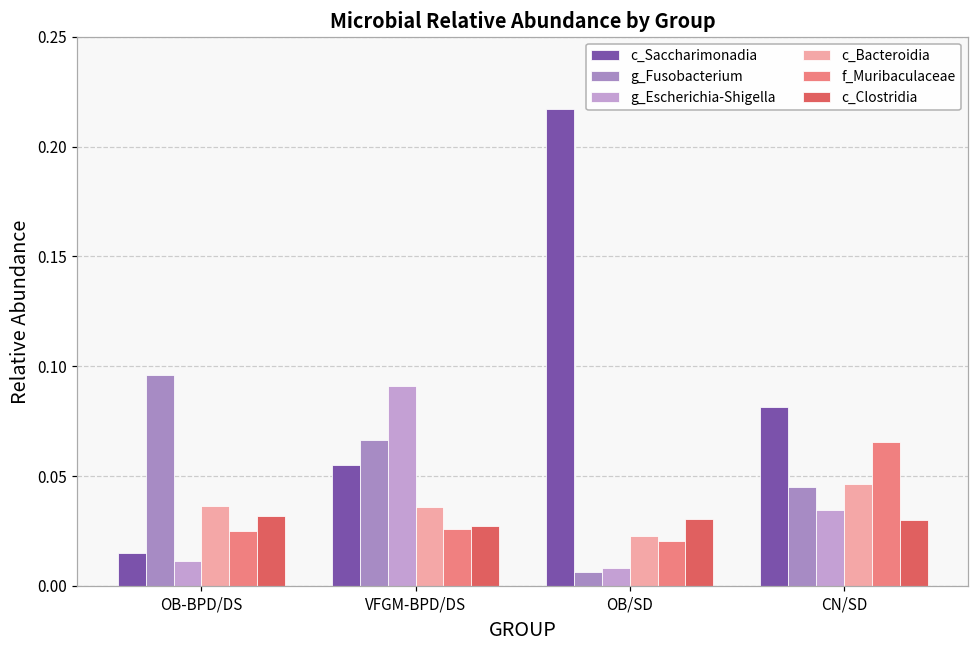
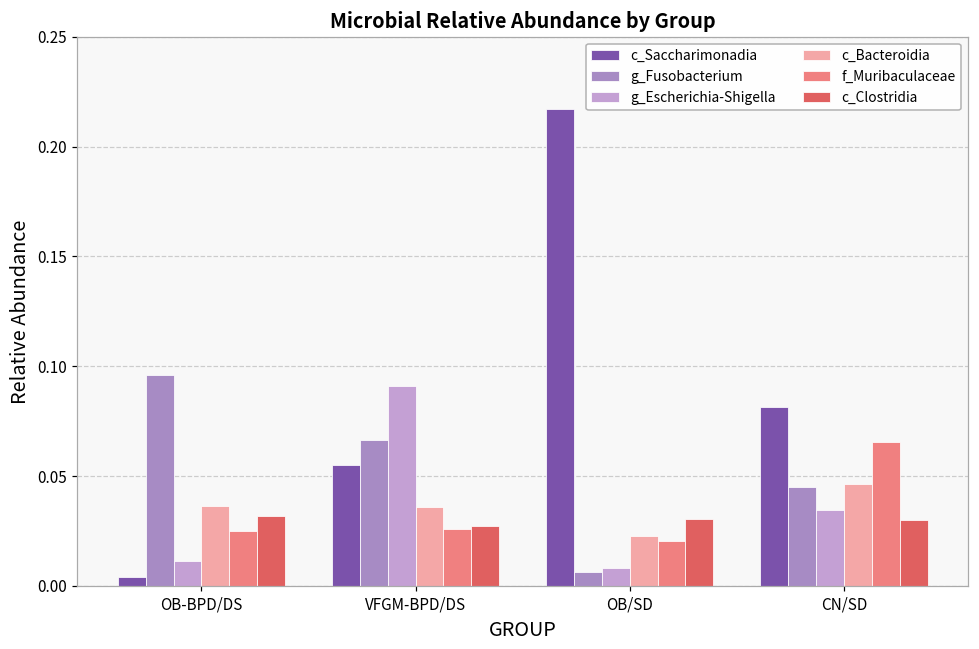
  {
    "c_Saccharimonadia": {
-     "OB-BPD/DS": 0.015,
+     "OB-BPD/DS": 0.004,
      "VFGM-BPD/DS": 0.055,
      "OB/SD": 0.217,
      "CN/SD": 0.081
    }
  }
